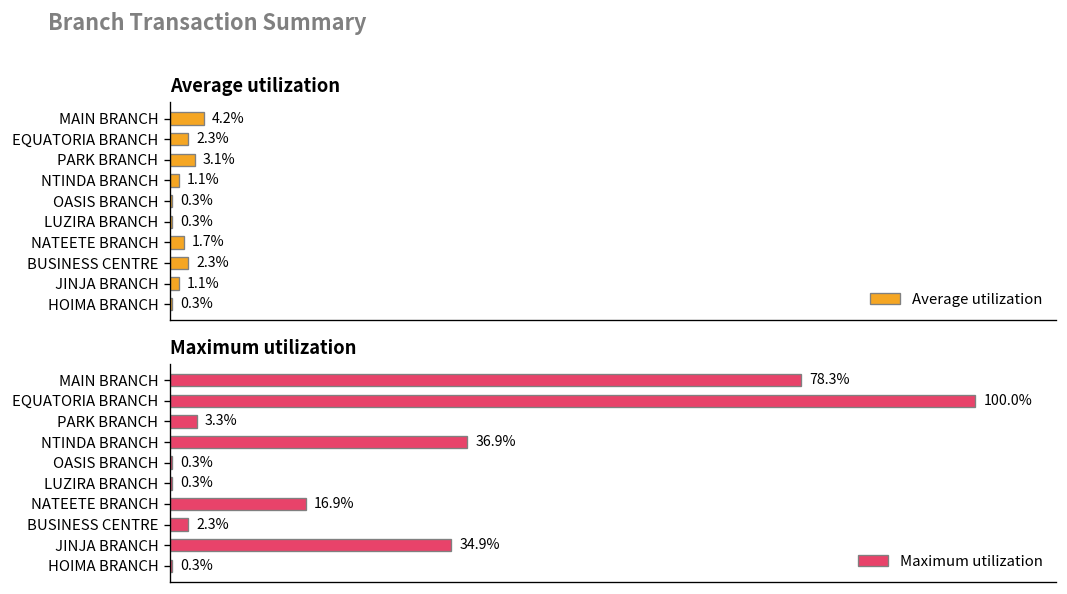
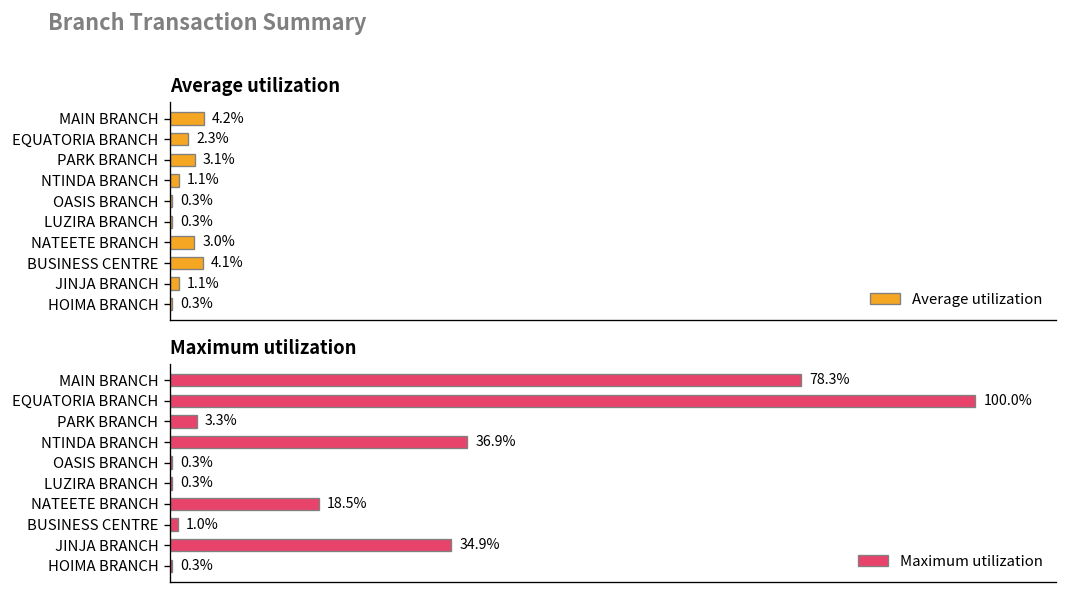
  {
    "Average utilization": {
      "MAIN BRANCH": "4.2%",
      "EQUATORIA BRANCH": "2.3%",
      "PARK BRANCH": "3.1%",
      "NTINDA BRANCH": "1.1%",
      "OASIS BRANCH": "0.3%",
      "LUZIRA BRANCH": "0.3%",
-     "NATEETE BRANCH": "1.7%",
-     "BUSINESS CENTRE": "2.3%",
+     "NATEETE BRANCH": "3.0%",
+     "BUSINESS CENTRE": "4.1%",
      "JINJA BRANCH": "1.1%",
      "HOIMA BRANCH": "0.3%"
    },
    "Maximum utilization": {
      "MAIN BRANCH": "78.3%",
      "EQUATORIA BRANCH": "100.0%",
      "PARK BRANCH": "3.3%",
      "NTINDA BRANCH": "36.9%",
      "OASIS BRANCH": "0.3%",
      "LUZIRA BRANCH": "0.3%",
-     "NATEETE BRANCH": "16.9%",
-     "BUSINESS CENTRE": "2.3%",
+     "NATEETE BRANCH": "18.5%",
+     "BUSINESS CENTRE": "1.0%",
      "JINJA BRANCH": "34.9%",
      "HOIMA BRANCH": "0.3%"
    }
  }
